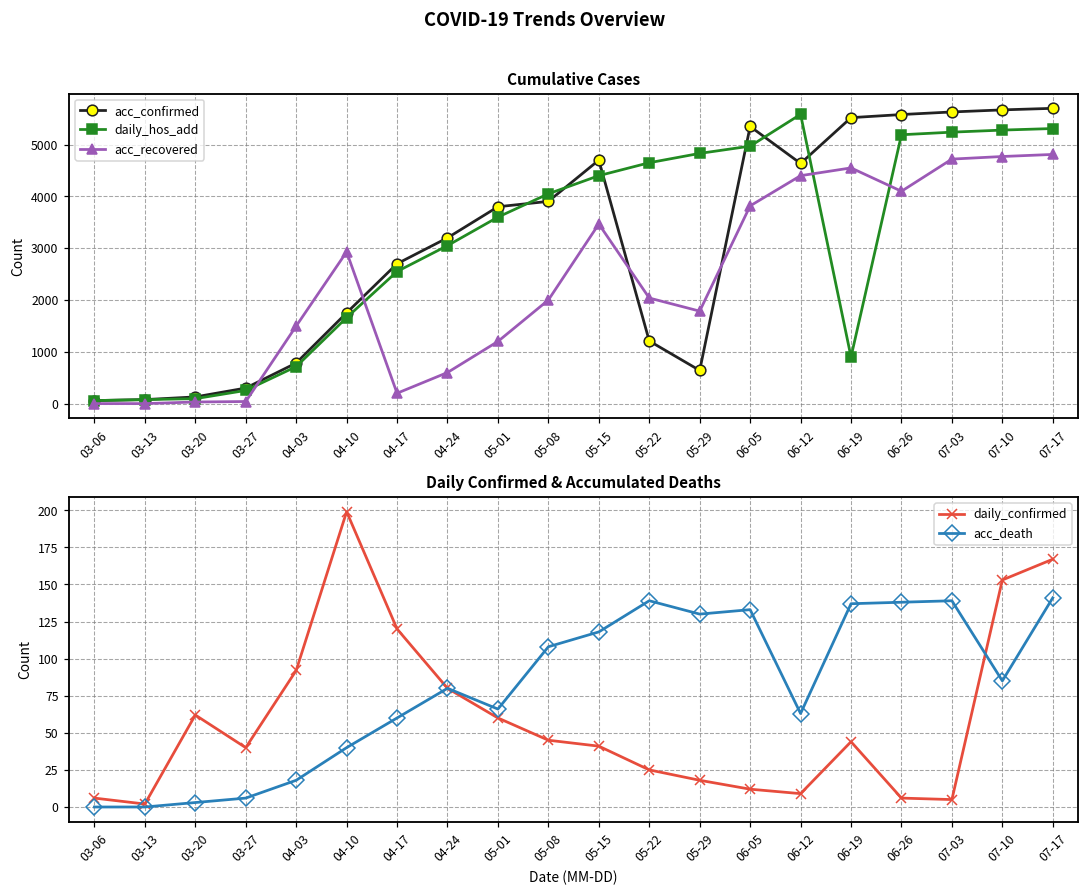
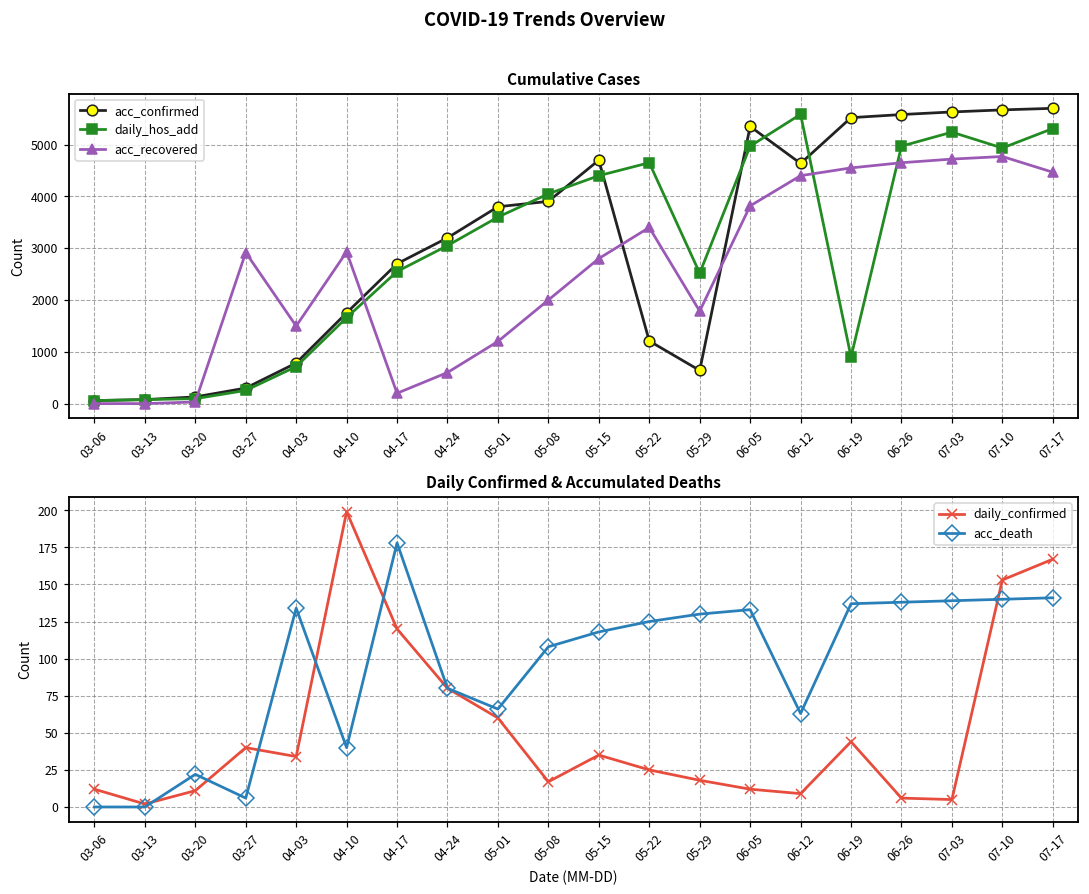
  {
    "Cumulative Cases": {
      "acc_confirmed": {
        "04-03": 800,
        "04-10": 1800,
        "04-17": 2700,
        "04-24": 3200,
        "05-01": 3800,
        "05-08": 3900,
        "05-15": 4700,
        "05-22": 1200,
        "05-29": 600,
        "06-05": 5400,
        "06-12": 4600,
        "06-19": 5500,
        "06-26": 5600,
        "07-03": 5600,
        "07-10": 5700,
        "07-17": 5700
      },
      "daily_hos_add": {
        "04-03": 700,
        "04-10": 1700,
        "04-17": 2600,
        "04-24": 3100,
        "05-01": 3600,
        "05-08": 4100,
        "05-15": 4400,
        "05-22": 4700,
-       "05-29": 4800,
+       "05-29": 2500,
        "06-05": 5000,
        "06-12": 5600,
        "06-19": 900,
-       "06-26": 5200,
+       "06-26": 5000,
        "07-03": 5200,
-       "07-10": 5300,
+       "07-10": 4900,
        "07-17": 5300
      },
      "acc_recovered": {
        "03-06": 0,
        "03-13": 0,
        "03-20": 0,
-       "03-27": 0,
+       "03-27": 2900,
        "04-03": 1500,
        "04-10": 2900,
        "04-17": 200,
        "04-24": 600,
        "05-01": 1200,
        "05-08": 2000,
-       "05-15": 3500,
-       "05-22": 2000,
+       "05-15": 2800,
+       "05-22": 3400,
        "05-29": 1800,
        "06-05": 3800,
        "06-12": 4400,
        "06-19": 4600,
-       "06-26": 4100,
+       "06-26": 4700,
        "07-03": 4700,
        "07-10": 4800,
-       "07-17": 4800
+       "07-17": 4500
      }
    },
    "Daily Confirmed & Accumulated Deaths": {
      "daily_confirmed": {
-       "03-06": 6,
+       "03-06": 12,
        "03-13": 2,
-       "03-20": 62,
+       "03-20": 11,
        "03-27": 40,
-       "04-03": 92,
+       "04-03": 34,
        "04-10": 199,
        "04-17": 120,
        "05-01": 60,
-       "05-08": 45,
-       "05-15": 41,
+       "05-08": 17,
+       "05-15": 35,
        "05-22": 25,
        "05-29": 18,
        "06-05": 12,
        "06-12": 9,
        "06-19": 44,
        "06-26": 6,
        "07-03": 5,
        "07-10": 153,
        "07-17": 167
      },
      "acc_death": {
        "03-06": 0,
        "03-13": 0,
-       "03-20": 3,
+       "03-20": 22,
        "03-27": 6,
-       "04-03": 18,
+       "04-03": 134,
        "04-10": 40,
-       "04-17": 60,
+       "04-17": 178,
        "05-01": 66,
        "05-08": 108,
        "05-15": 118,
-       "05-22": 139,
+       "05-22": 125,
        "05-29": 130,
        "06-05": 133,
        "06-12": 63,
        "06-19": 137,
        "06-26": 138,
        "07-03": 139,
-       "07-10": 85,
+       "07-10": 140,
        "07-17": 141
      }
    }
  }
